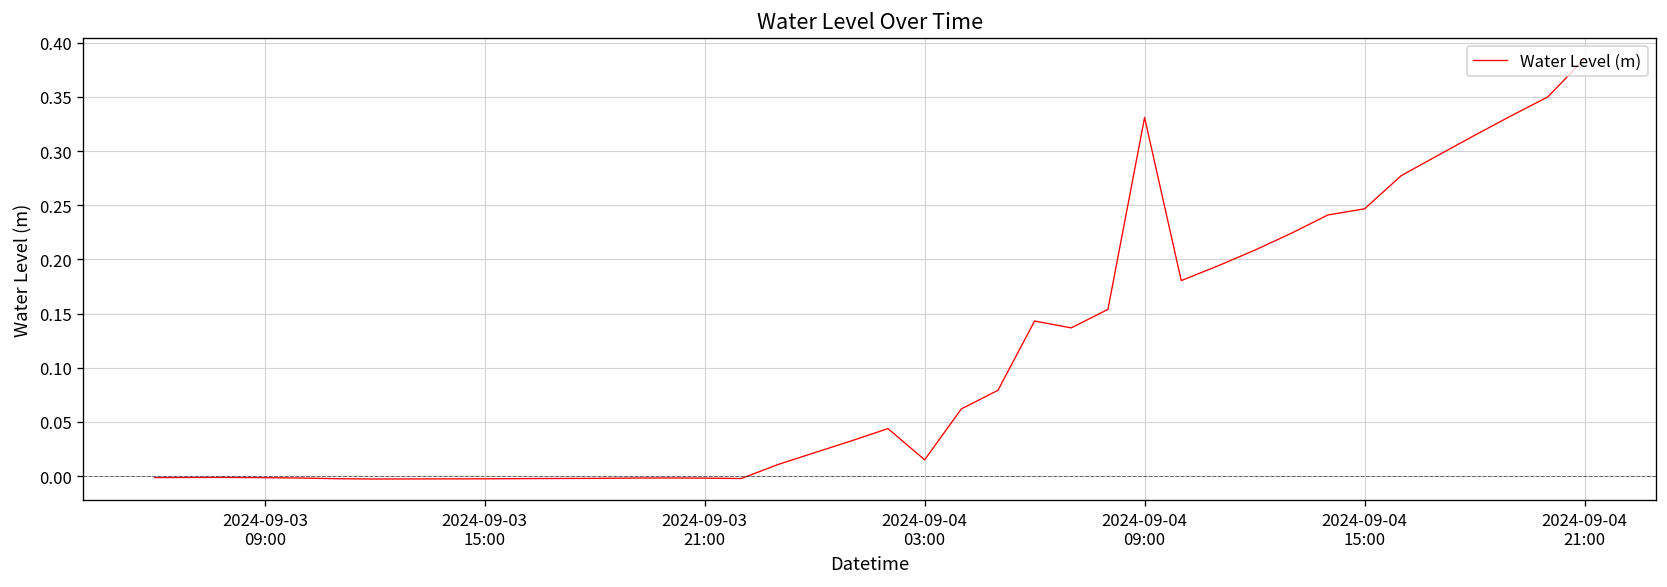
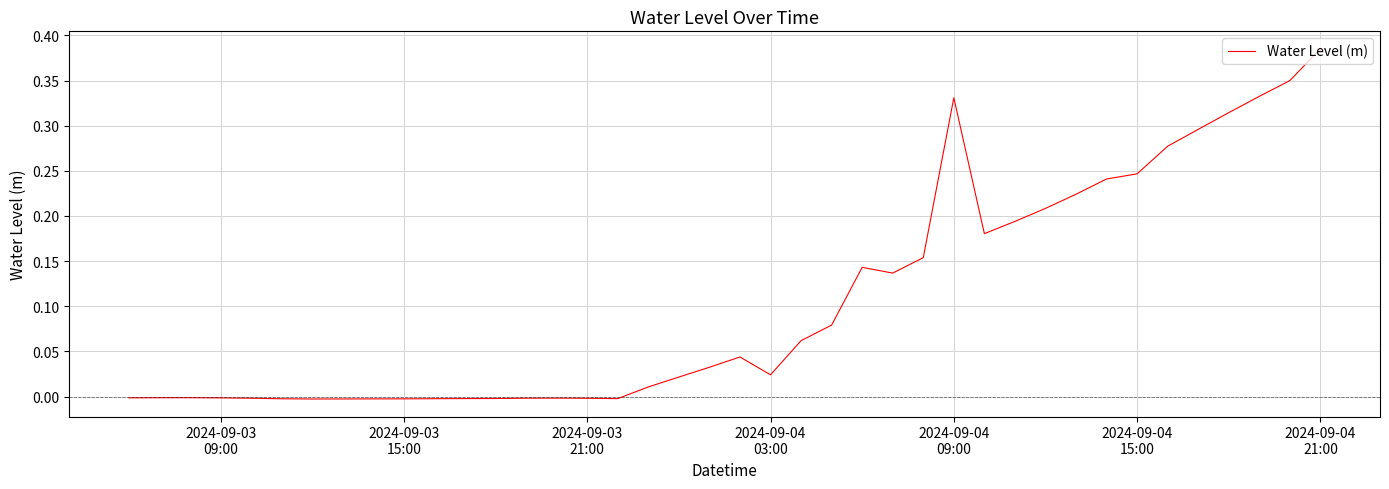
  {
    "2024-09-03 09:00": 0.00,
    "2024-09-03 15:00": 0.00,
    "2024-09-03 21:00": 0.00,
-   "2024-09-04 03:00": 0.01,
+   "2024-09-04 03:00": 0.02,
    "2024-09-04 09:00": 0.33,
    "2024-09-04 15:00": 0.25
  }
